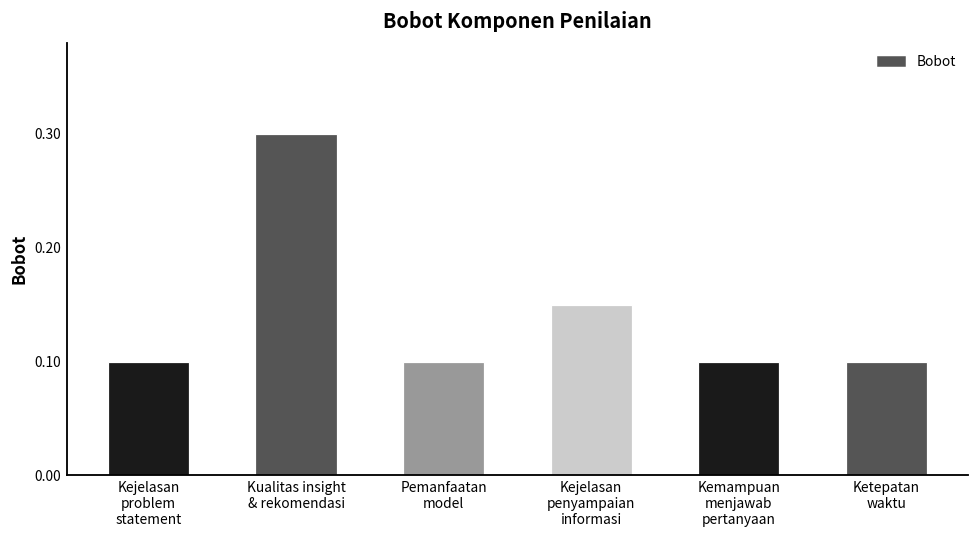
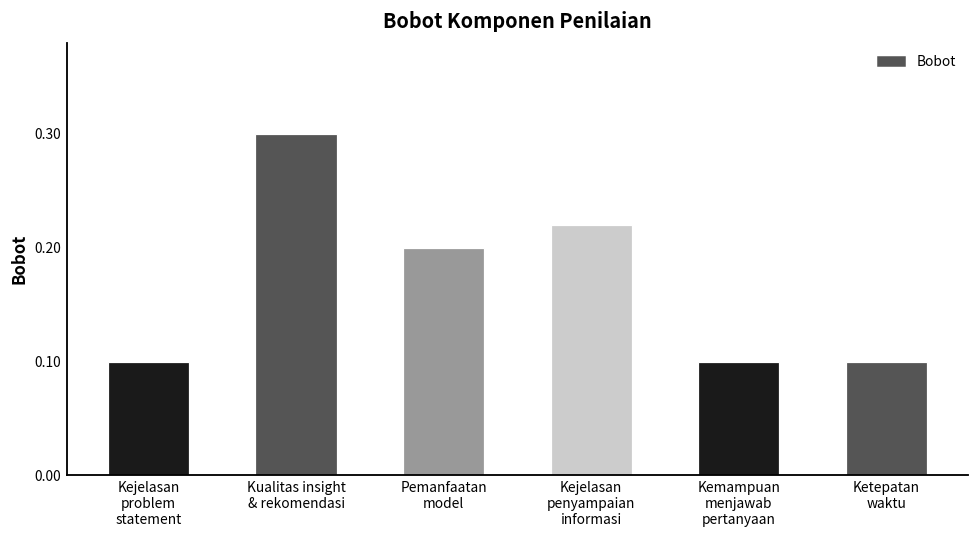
  {
    "Kejelasan problem statement": 0.10,
    "Kualitas insight & rekomendasi": 0.30,
-   "Pemanfaatan model": 0.1,
-   "Kejelasan penyampaian informasi": 0.15,
+   "Pemanfaatan model": 0.2,
+   "Kejelasan penyampaian informasi": 0.22,
    "Kemampuan menjawab pertanyaan": 0.10,
    "Ketepatan waktu": 0.10
  }
